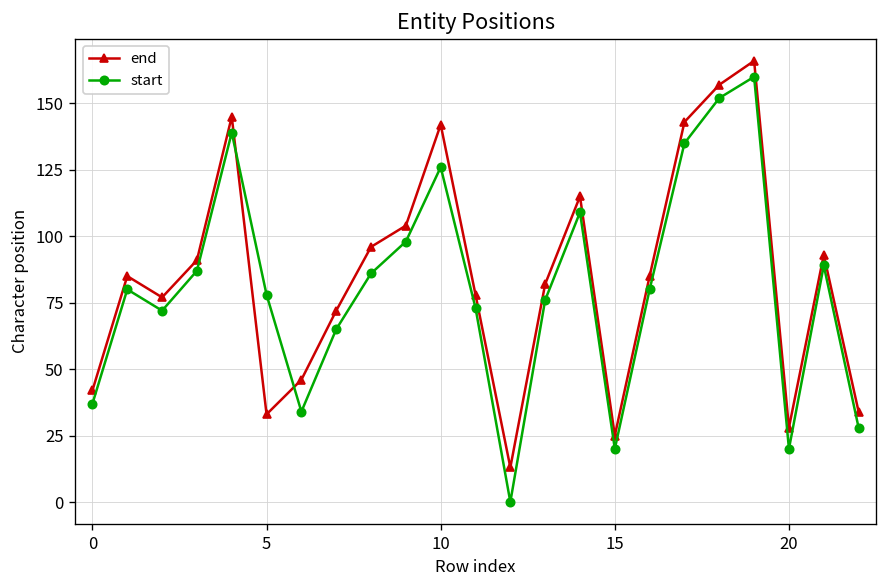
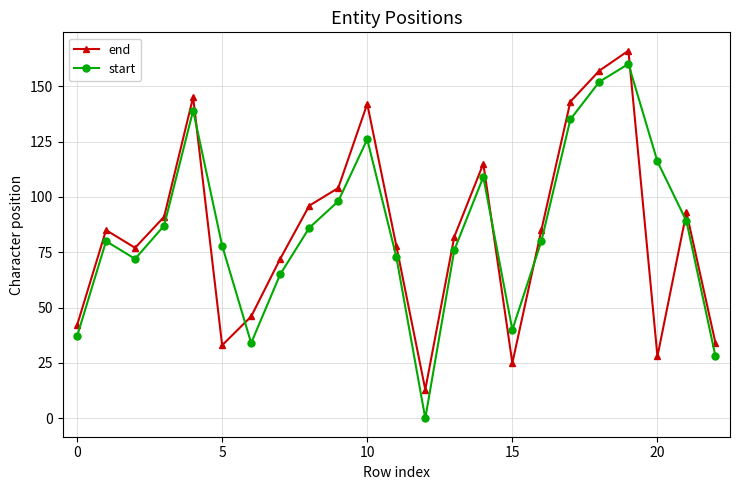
  {
    "end": {
      "0": 42,
      "5": 33,
      "10": 142,
      "15": 25,
      "20": 28
    },
    "start": {
      "0": 37,
      "5": 78,
      "10": 126,
-     "15": 20,
-     "20": 20
+     "15": 40,
+     "20": 116
    }
  }
